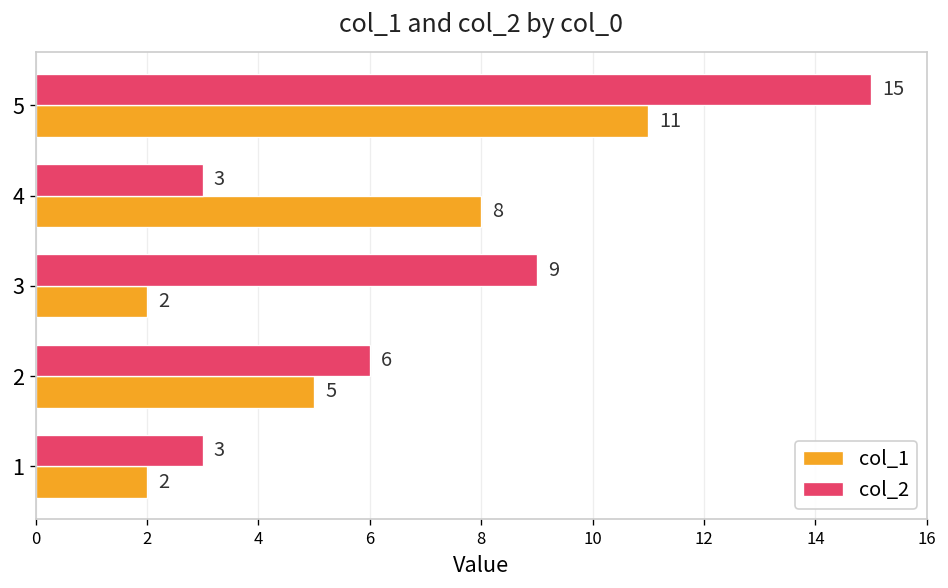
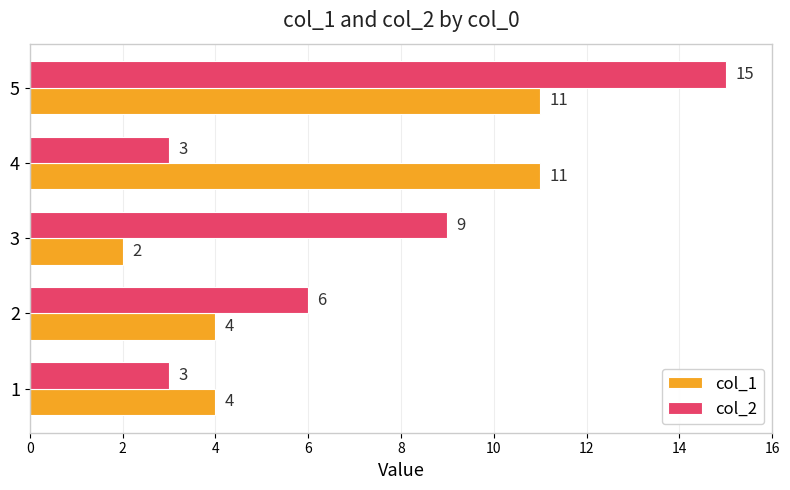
  {
    "col_1": {
      "5": 11,
-     "4": 8,
+     "4": 11,
      "3": 2,
-     "2": 5,
-     "1": 2
+     "2": 4,
+     "1": 4
    },
    "col_2": {
      "5": 15,
      "4": 3,
      "3": 9,
      "2": 6,
      "1": 3
    }
  }
